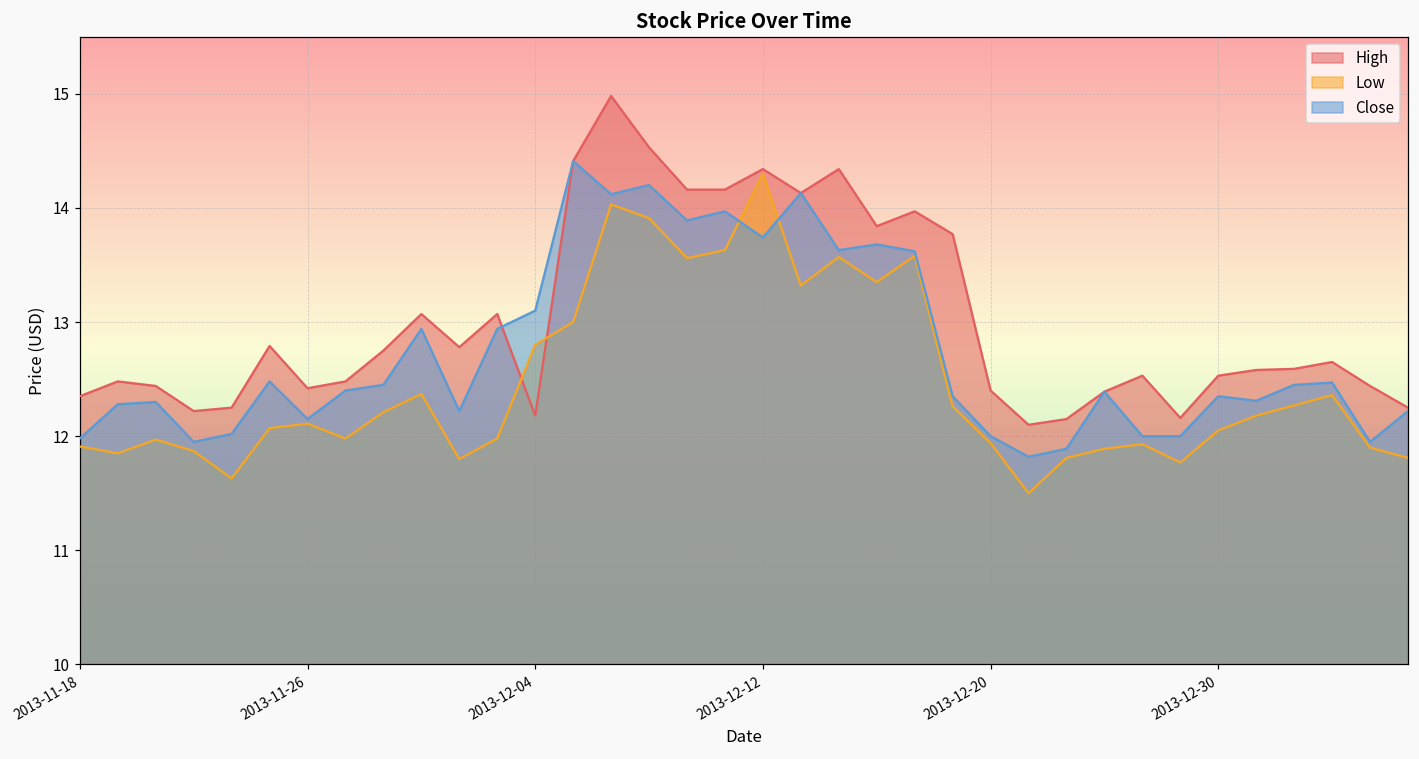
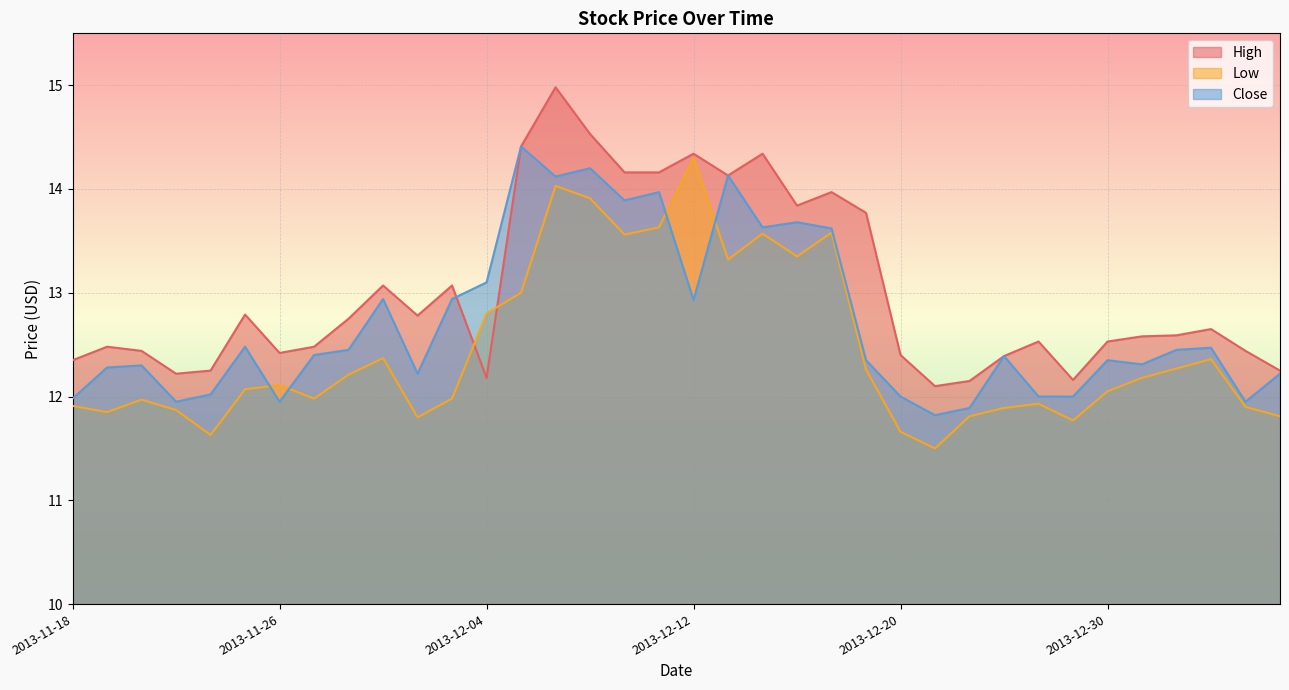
  {
    "High": {
      "2013-11-18": 12.35,
      "2013-11-26": 12.42,
      "2013-12-04": 12.18,
      "2013-12-12": 14.34,
      "2013-12-20": 12.40,
      "2013-12-30": 12.53
    },
    "Low": {
      "2013-11-18": 11.91,
      "2013-11-26": 12.11,
      "2013-12-04": 12.80,
      "2013-12-12": 14.30,
-     "2013-12-20": 11.94,
+     "2013-12-20": 11.66,
      "2013-12-30": 12.05
    },
    "Close": {
      "2013-11-18": 11.98,
-     "2013-11-26": 12.15,
+     "2013-11-26": 11.95,
      "2013-12-04": 13.10,
-     "2013-12-12": 13.74,
+     "2013-12-12": 12.93,
      "2013-12-20": 12.00,
      "2013-12-30": 12.35
    }
  }
